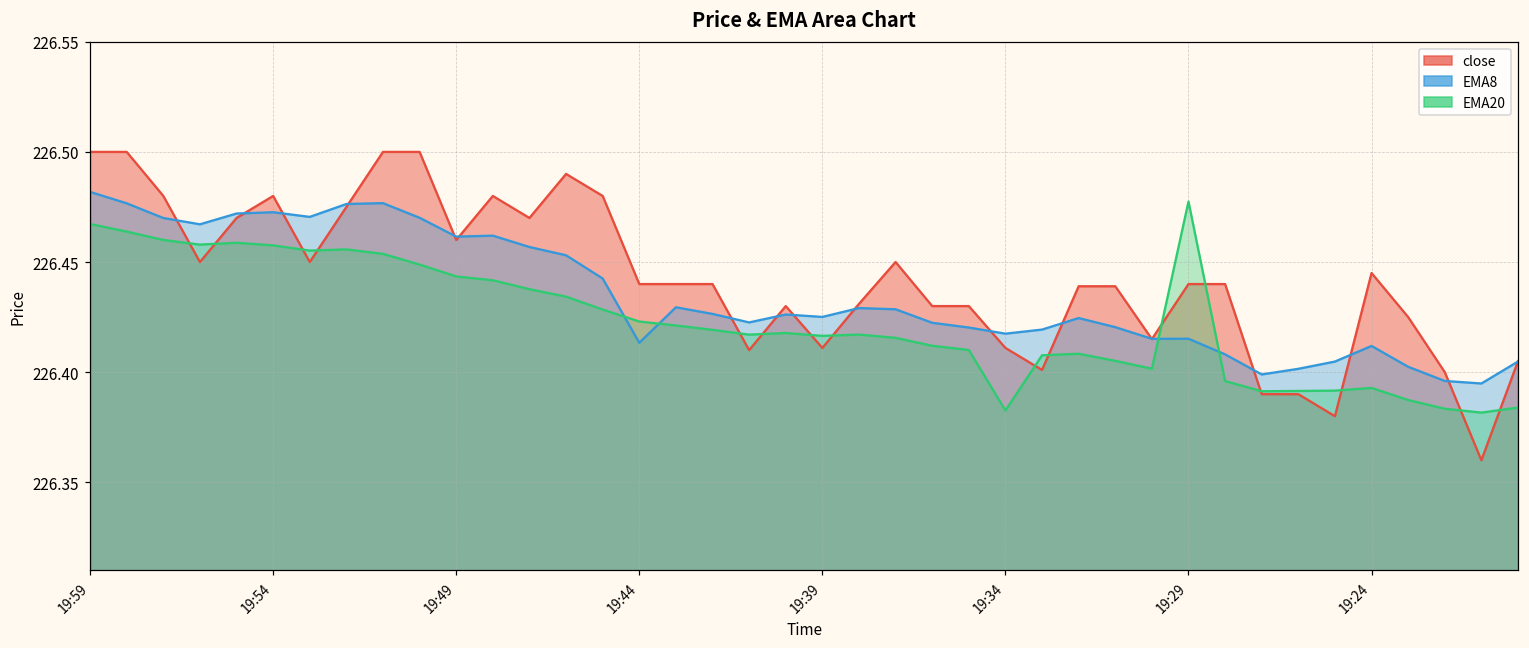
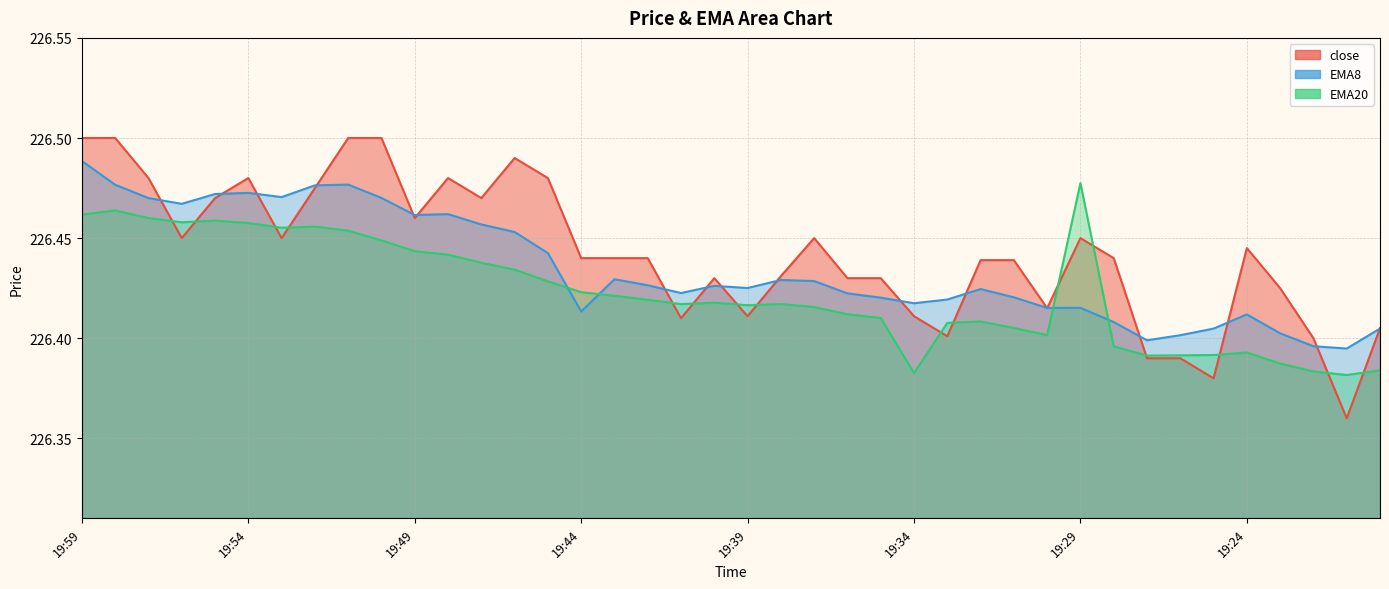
  {
    "close": {
      "19:59": 226.50,
      "19:54": 226.48,
      "19:49": 226.46,
      "19:44": 226.44,
      "19:39": 226.41,
      "19:34": 226.41,
-     "19:29": 226.44,
+     "19:29": 226.45,
      "19:24": 226.445
    },
    "EMA8": {
-     "19:59": 226.482,
+     "19:59": 226.488,
      "19:54": 226.473,
      "19:49": 226.462,
      "19:44": 226.413,
      "19:39": 226.425,
      "19:34": 226.417,
      "19:29": 226.415,
      "19:24": 226.412
    },
    "EMA20": {
-     "19:59": 226.467,
+     "19:59": 226.462,
      "19:54": 226.458,
      "19:49": 226.443,
      "19:44": 226.423,
      "19:39": 226.416,
      "19:34": 226.383,
      "19:29": 226.477,
      "19:24": 226.393
    }
  }
